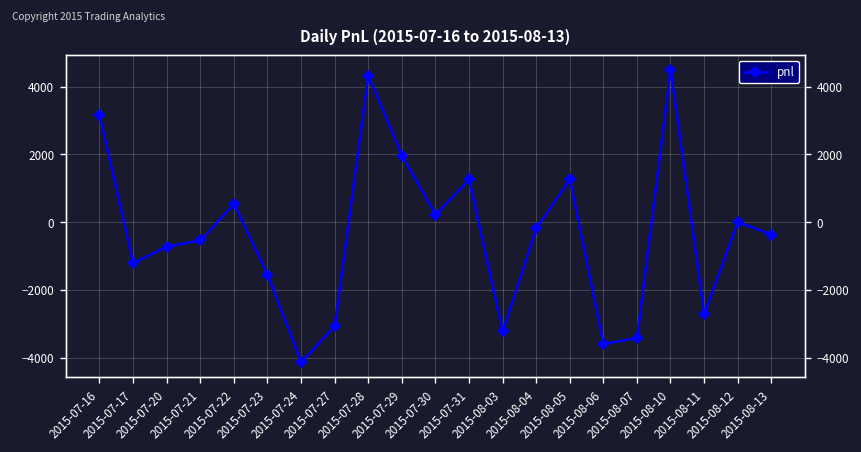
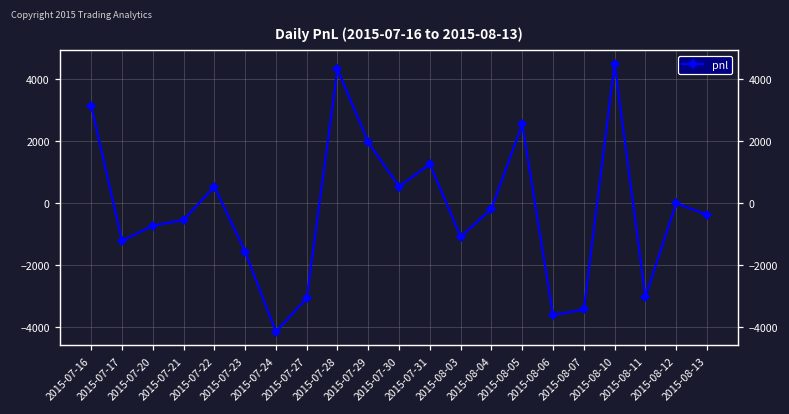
  {
    "2015-07-16": 3200,
    "2015-07-17": -1200,
    "2015-07-20": -700,
    "2015-07-21": -500,
    "2015-07-22": 500,
    "2015-07-23": -1600,
    "2015-07-24": -4100,
    "2015-07-27": -3100,
    "2015-07-28": 4300,
    "2015-07-29": 2000,
-   "2015-07-30": 200,
+   "2015-07-30": 500,
    "2015-07-31": 1300,
-   "2015-08-03": -3200,
+   "2015-08-03": -1100,
    "2015-08-04": -200,
-   "2015-08-05": 1300,
+   "2015-08-05": 2500,
    "2015-08-06": -3600,
    "2015-08-07": -3400,
    "2015-08-10": 4500,
-   "2015-08-11": -2700,
+   "2015-08-11": -3000,
    "2015-08-12": 0,
    "2015-08-13": -400
  }
